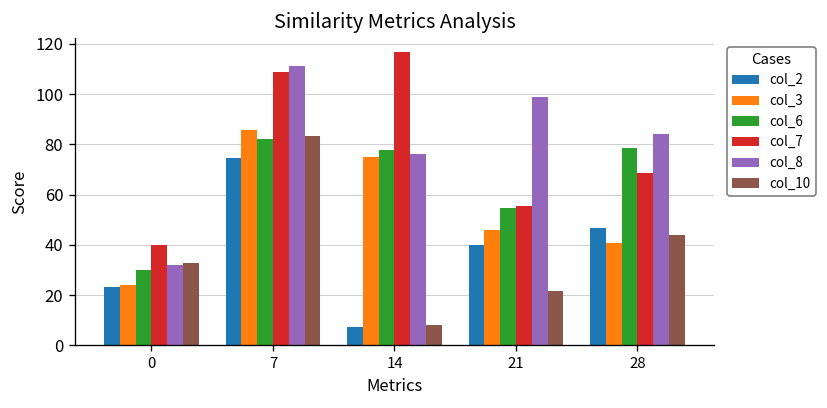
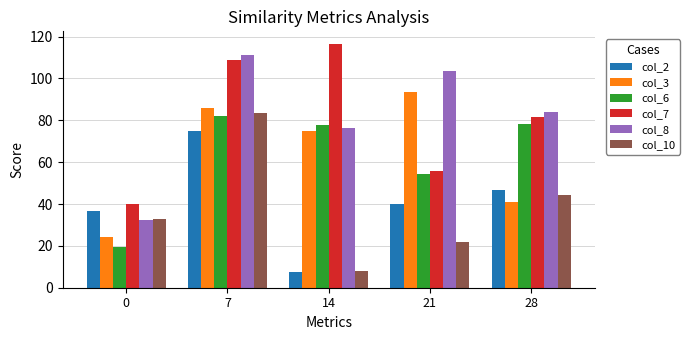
  {
    "col_2": {
-     "0": 23,
+     "0": 37,
      "7": 75,
      "14": 7,
      "21": 40,
      "28": 47
    },
    "col_3": {
      "0": 24,
      "7": 86,
      "14": 75,
-     "21": 46,
+     "21": 94,
      "28": 41
    },
    "col_6": {
-     "0": 30,
+     "0": 20,
      "7": 82,
      "14": 78,
      "21": 54,
      "28": 78
    },
    "col_7": {
      "0": 40,
      "7": 109,
      "14": 117,
      "21": 56,
-     "28": 69
+     "28": 81
    },
    "col_8": {
      "0": 32,
      "7": 111,
      "14": 76,
-     "21": 99,
+     "21": 104,
      "28": 84
    },
    "col_10": {
      "0": 33,
      "7": 84,
      "14": 8,
      "21": 22,
      "28": 44
    }
  }
